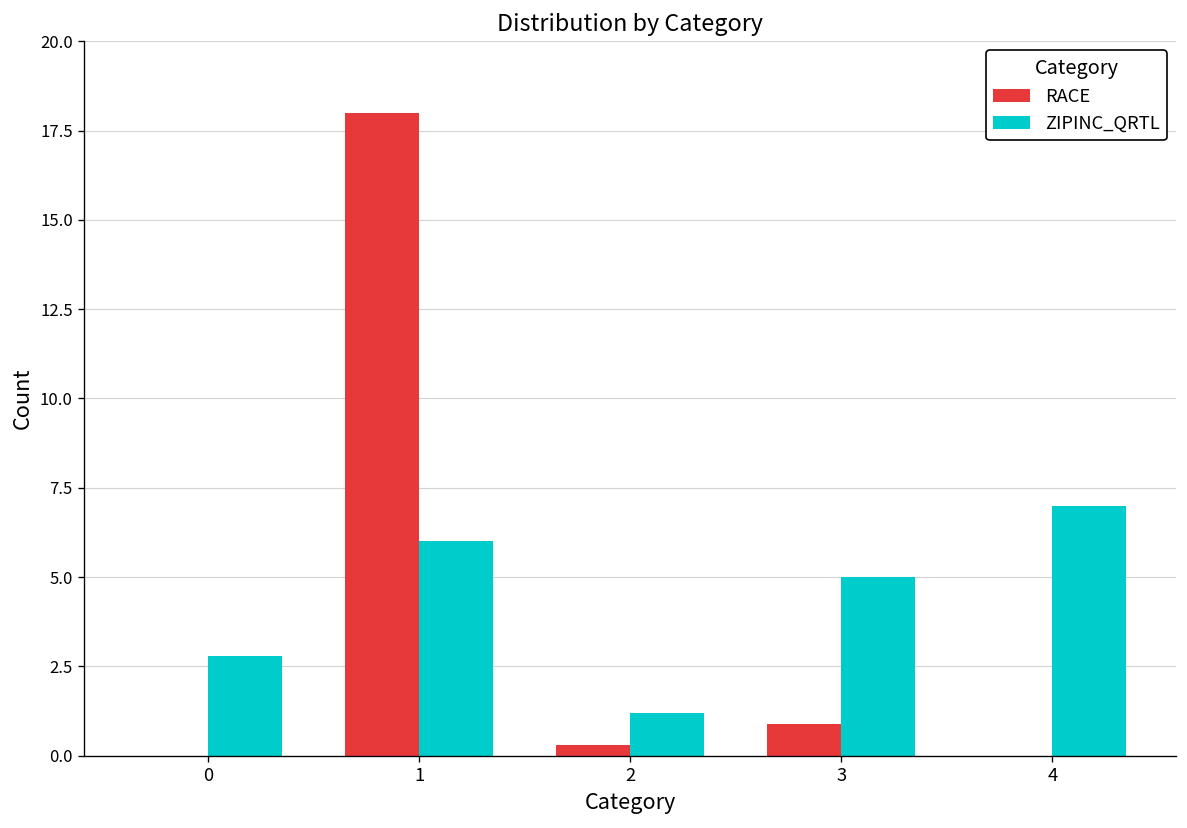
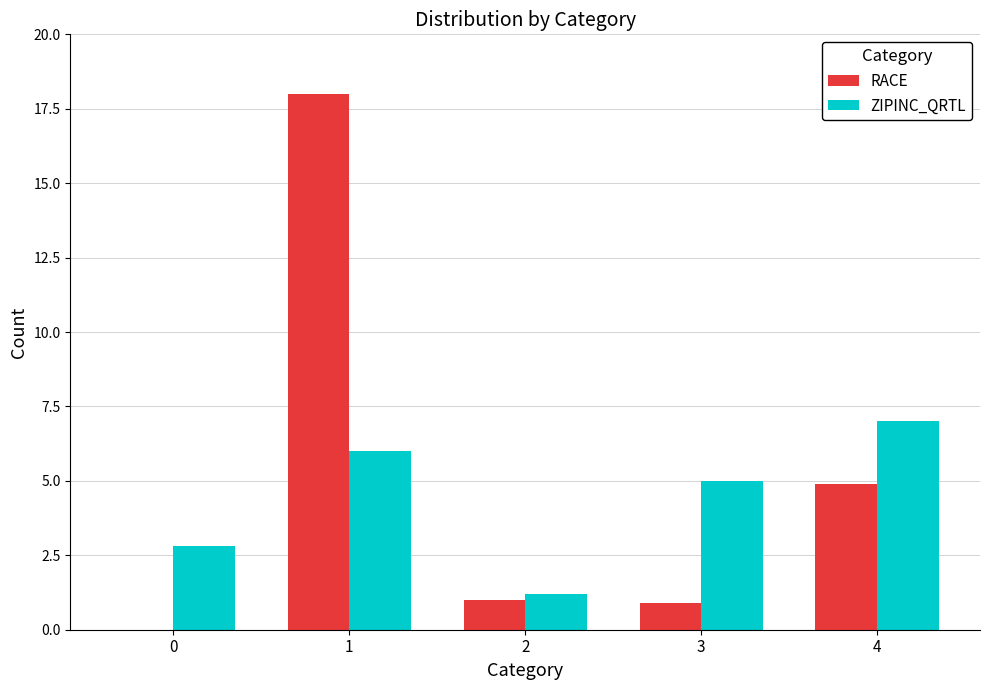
  {
    "RACE": {
      "0": 0.0,
      "1": 18.0,
-     "2": 0.3,
+     "2": 1.0,
      "3": 0.9,
-     "4": 0.0
+     "4": 4.9
    },
    "ZIPINC_QRTL": {
      "0": 2.8,
      "1": 6.0,
      "2": 1.2,
      "3": 5.0,
      "4": 7.0
    }
  }
